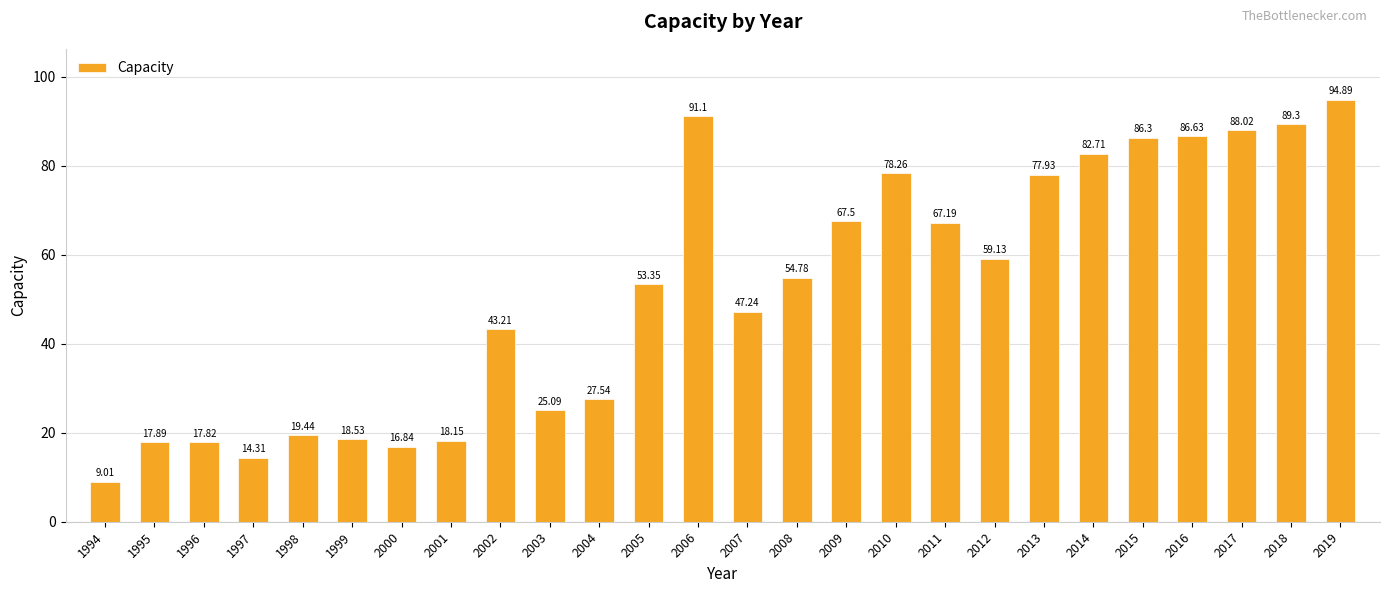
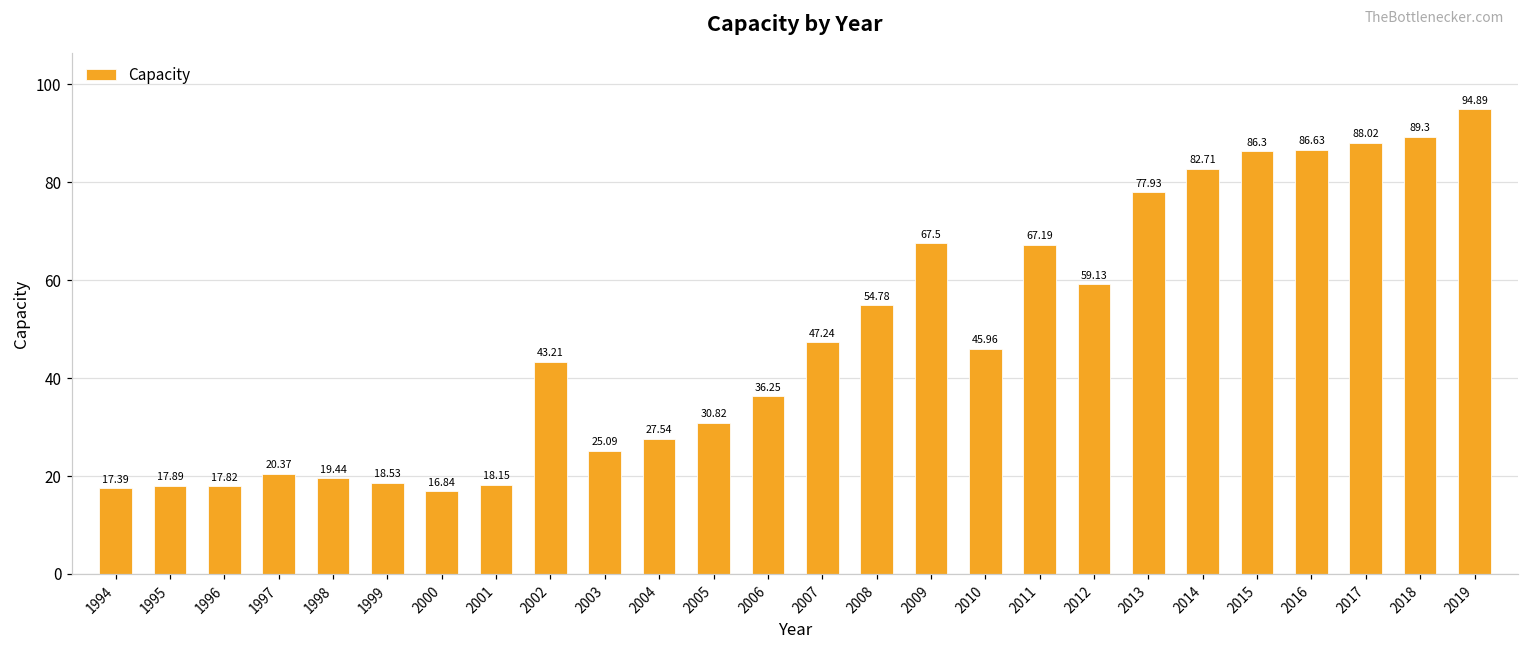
  {
-   "1994": 9.01,
+   "1994": 17.39,
    "1995": 17.89,
    "1996": 17.82,
-   "1997": 14.31,
+   "1997": 20.37,
    "1998": 19.44,
    "1999": 18.53,
    "2000": 16.84,
    "2001": 18.15,
    "2002": 43.21,
    "2003": 25.09,
    "2004": 27.54,
-   "2005": 53.35,
-   "2006": 91.1,
+   "2005": 30.82,
+   "2006": 36.25,
    "2007": 47.24,
    "2008": 54.78,
    "2009": 67.5,
-   "2010": 78.26,
+   "2010": 45.96,
    "2011": 67.19,
    "2012": 59.13,
    "2013": 77.93,
    "2014": 82.71,
    "2015": 86.3,
    "2016": 86.63,
    "2017": 88.02,
    "2018": 89.3,
    "2019": 94.89
  }
